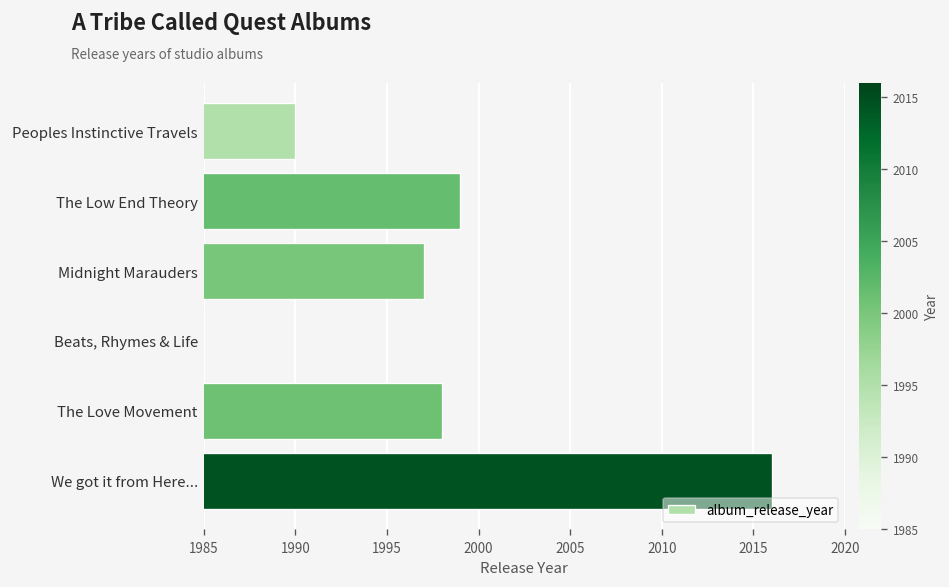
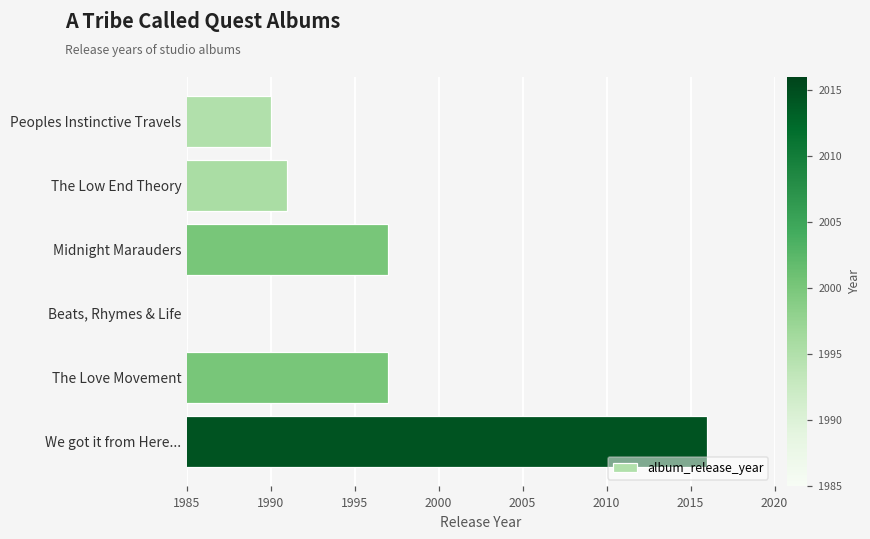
  {
    "Peoples Instinctive Travels": 1990,
-   "The Low End Theory": 1999,
+   "The Low End Theory": 1991,
    "Midnight Marauders": 1997,
    "Beats, Rhymes & Life": 1985,
-   "The Love Movement": 1998,
+   "The Love Movement": 1997,
    "We got it from Here...": 2016
  }
